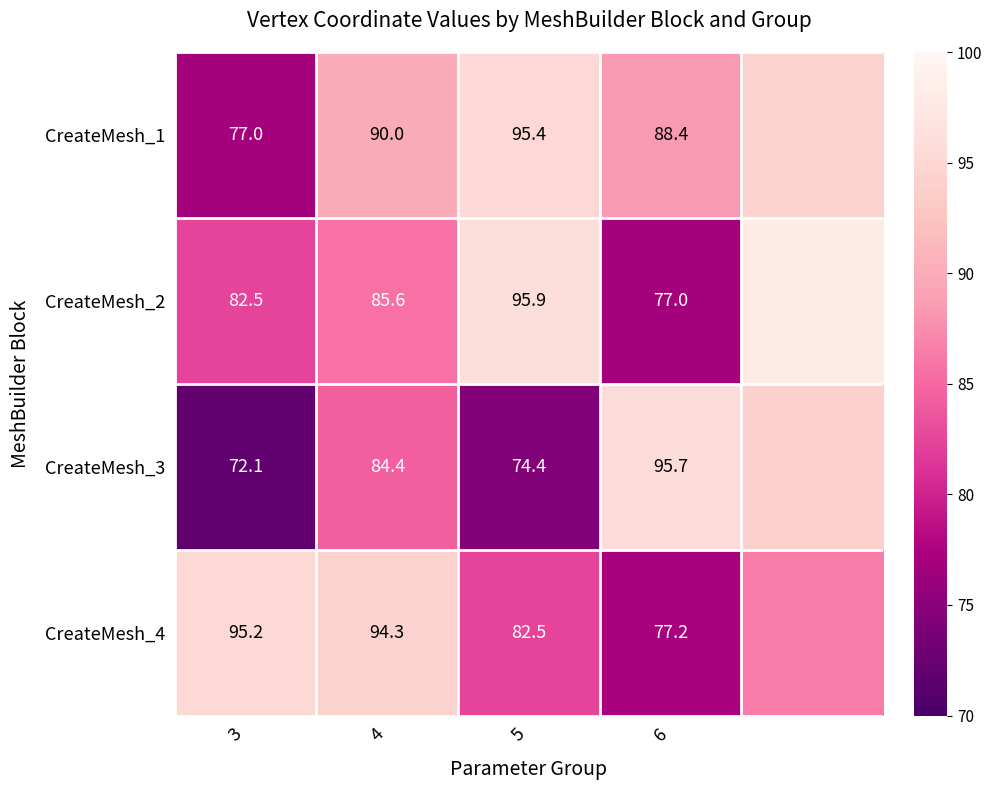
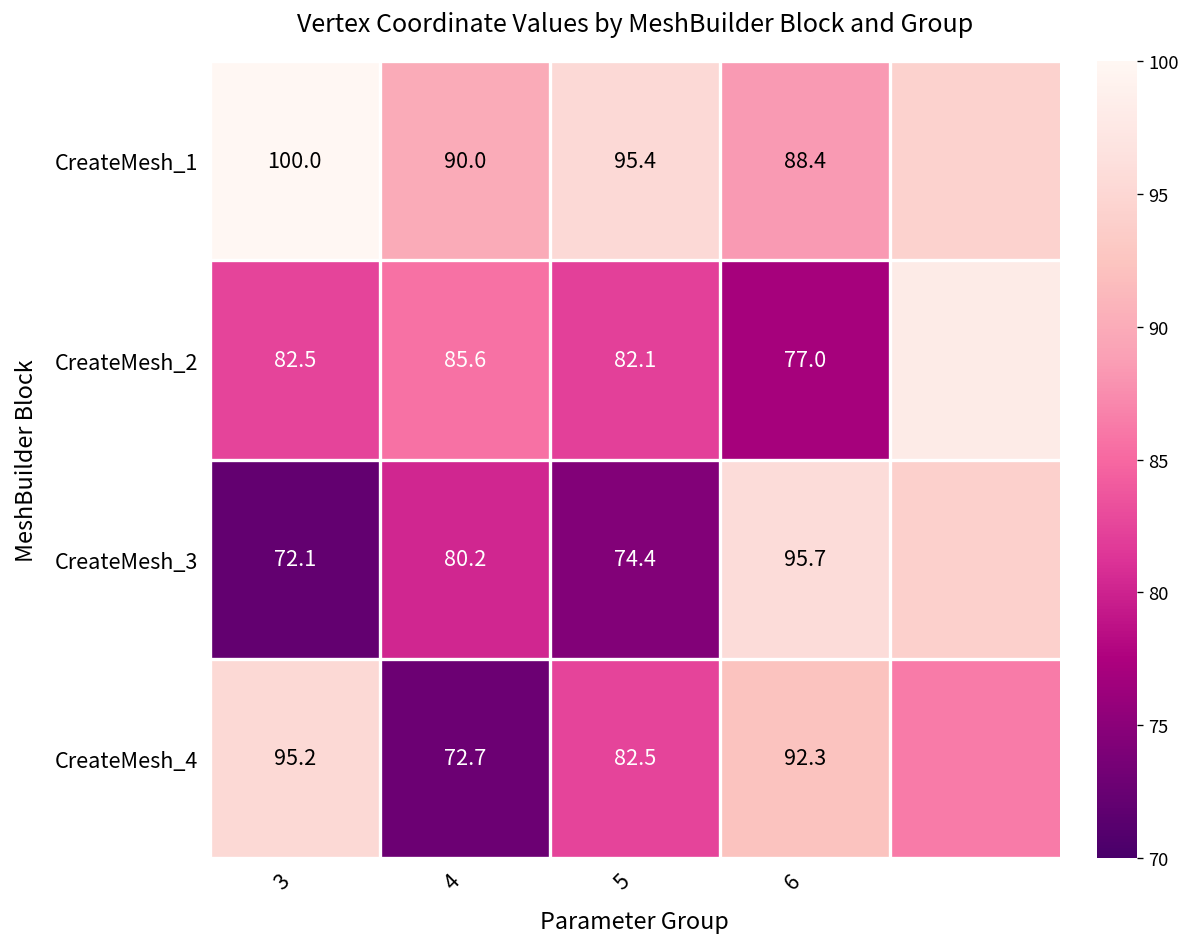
  {
    "CreateMesh_1": {
-     "3": 77.0,
+     "3": 100.0,
      "4": 90.0,
      "5": 95.4,
      "6": 88.4
    },
    "CreateMesh_2": {
      "3": 82.5,
      "4": 85.6,
-     "5": 95.9,
+     "5": 82.1,
      "6": 77.0
    },
    "CreateMesh_3": {
      "3": 72.1,
-     "4": 84.4,
+     "4": 80.2,
      "5": 74.4,
      "6": 95.7
    },
    "CreateMesh_4": {
      "3": 95.2,
-     "4": 94.3,
+     "4": 72.7,
      "5": 82.5,
-     "6": 77.2
+     "6": 92.3
    }
  }
